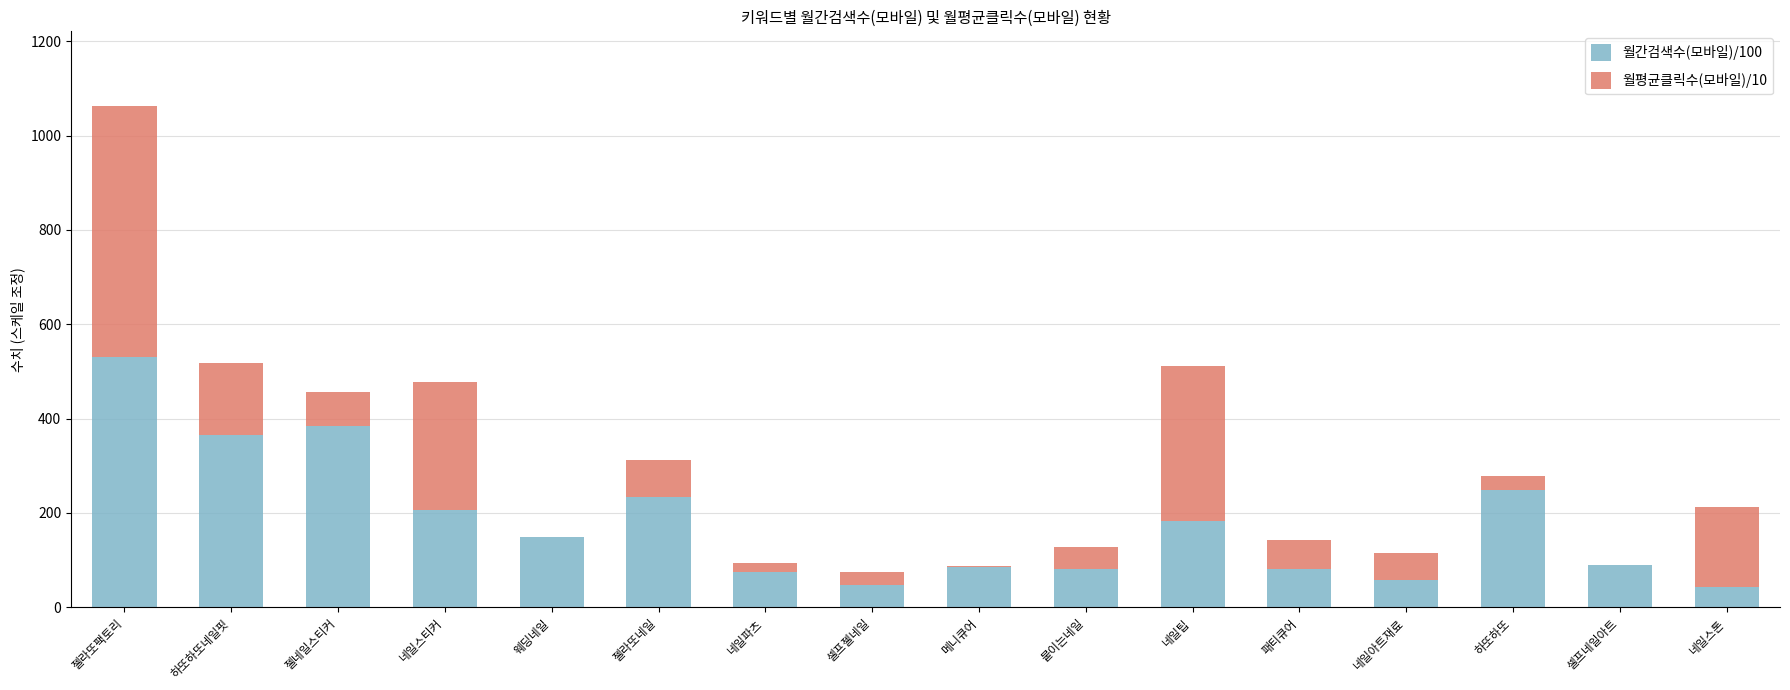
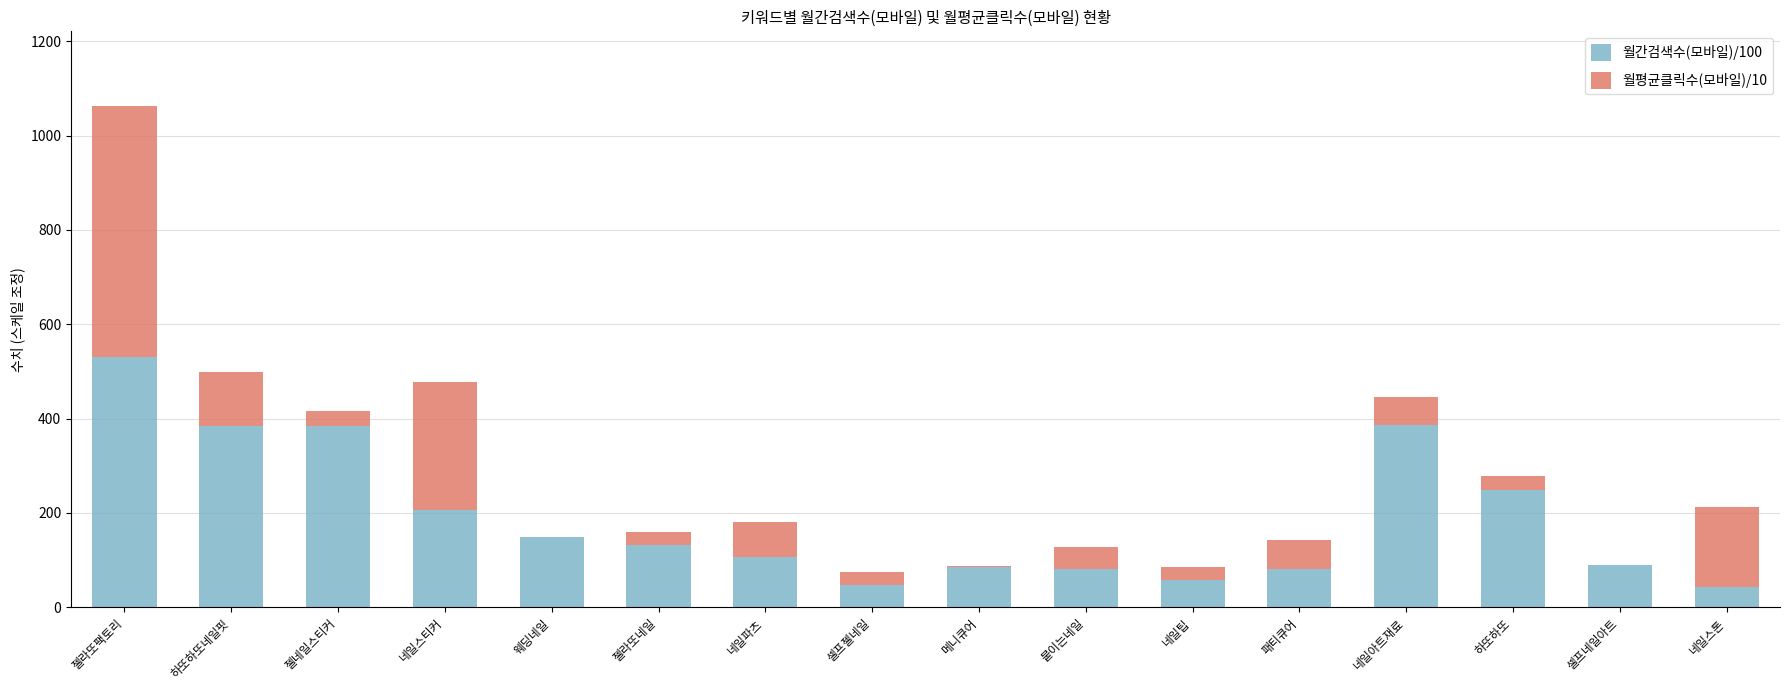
  {
    "월간검색수(모바일)/100": {
      "젤라또팩토리": 530,
-     "하또하또네일핏": 370,
+     "하또하또네일핏": 390,
      "젤네일스티커": 380,
      "네일스티커": 210,
      "웨딩네일": 150,
-     "젤라또네일": 230,
-     "네일파츠": 80,
+     "젤라또네일": 130,
+     "네일파츠": 110,
      "셀프젤네일": 50,
      "메니큐어": 80,
      "붙이는네일": 80,
-     "네일팁": 180,
+     "네일팁": 60,
      "패티큐어": 80,
-     "네일아트재료": 60,
+     "네일아트재료": 390,
      "하또하또": 250,
      "셀프네일아트": 90,
      "네일스톤": 40
    },
    "월평균클릭수(모바일)/10": {
      "젤라또팩토리": 530,
-     "하또하또네일핏": 150,
-     "젤네일스티커": 70,
+     "하또하또네일핏": 110,
+     "젤네일스티커": 30,
      "네일스티커": 270,
-     "젤라또네일": 80,
-     "네일파츠": 20,
+     "젤라또네일": 30,
+     "네일파츠": 70,
      "셀프젤네일": 30,
      "붙이는네일": 50,
-     "네일팁": 330,
+     "네일팁": 30,
      "패티큐어": 60,
      "네일아트재료": 60,
      "하또하또": 30,
      "네일스톤": 170
    }
  }
